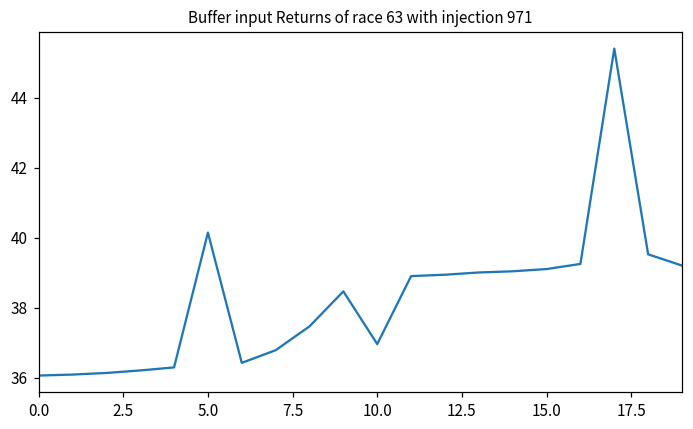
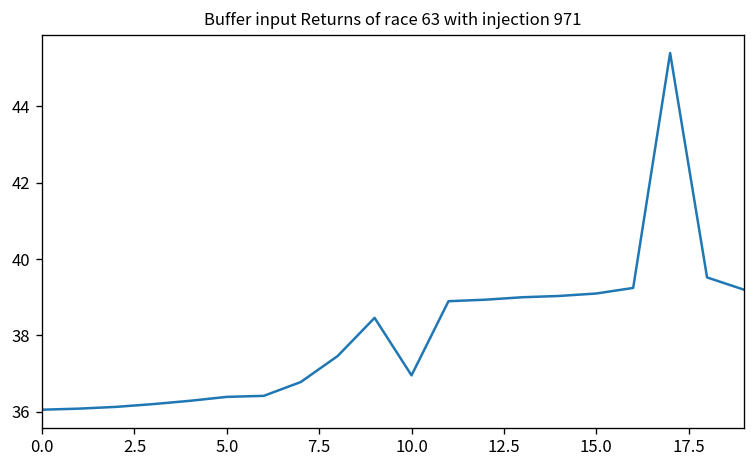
  {
    "0.0": 36.1,
-   "5.0": 40.1,
+   "5.0": 36.4,
    "10.0": 37.0,
    "15.0": 39.1
  }
